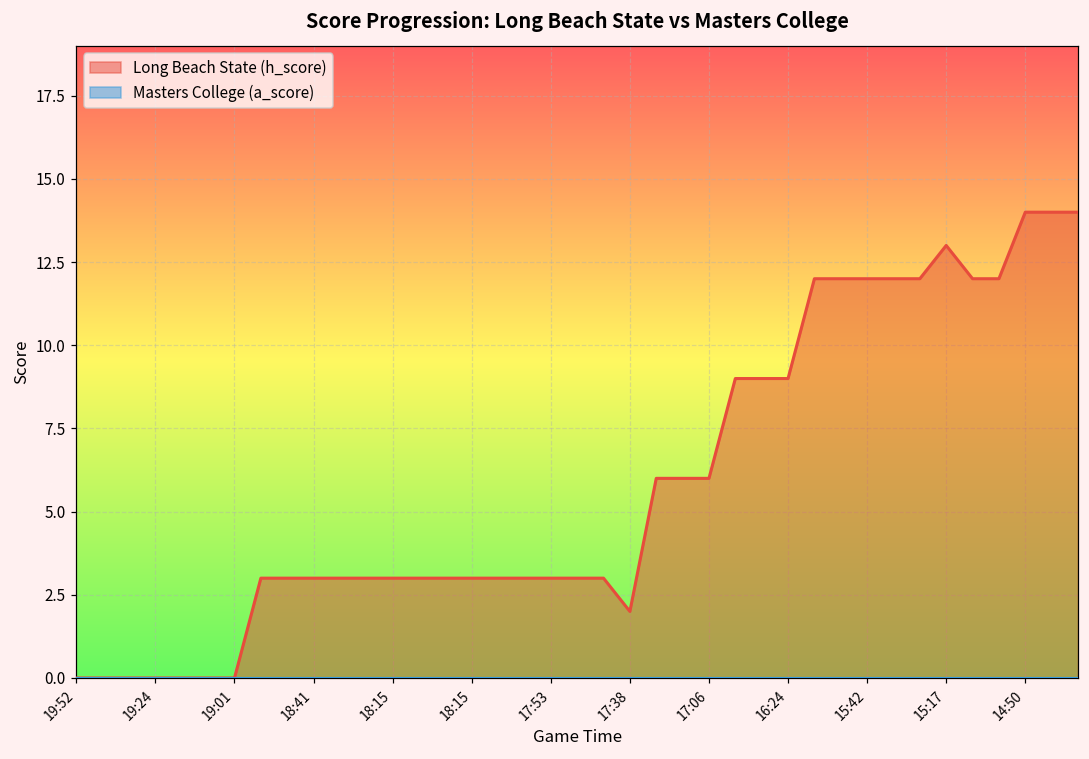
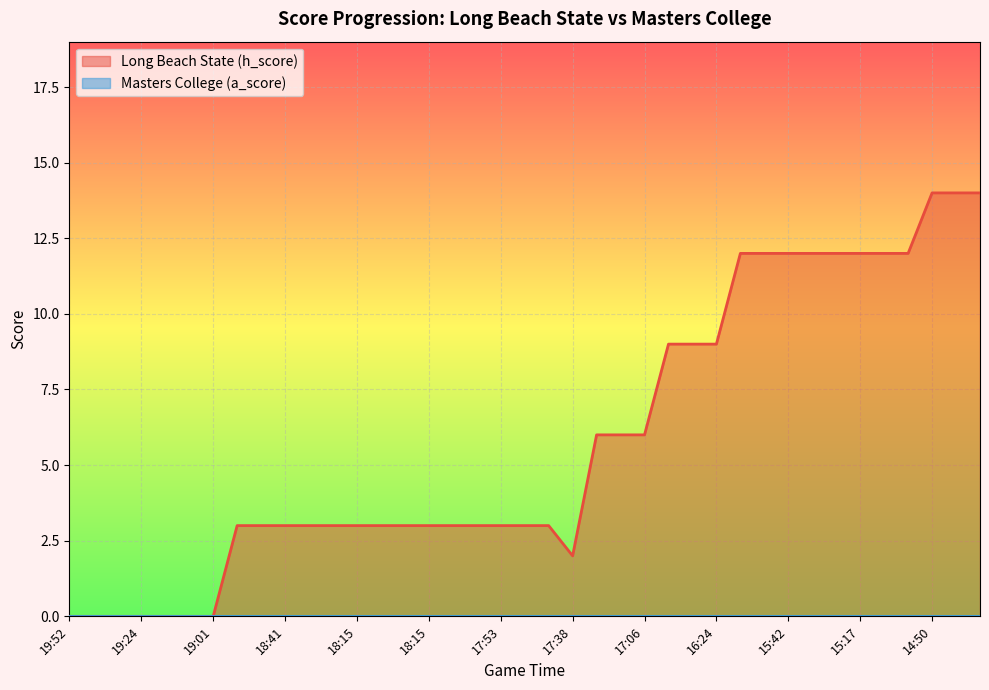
  {
    "Long Beach State (h_score)": {
      "17:38": 2,
      "16:24": 9,
-     "15:17": 13,
+     "15:17": 12,
      "14:50": 14
    },
    "Masters College (a_score)": {
      "17:38": 0,
      "16:24": 0,
      "15:17": 0,
      "14:50": 0
    }
  }
